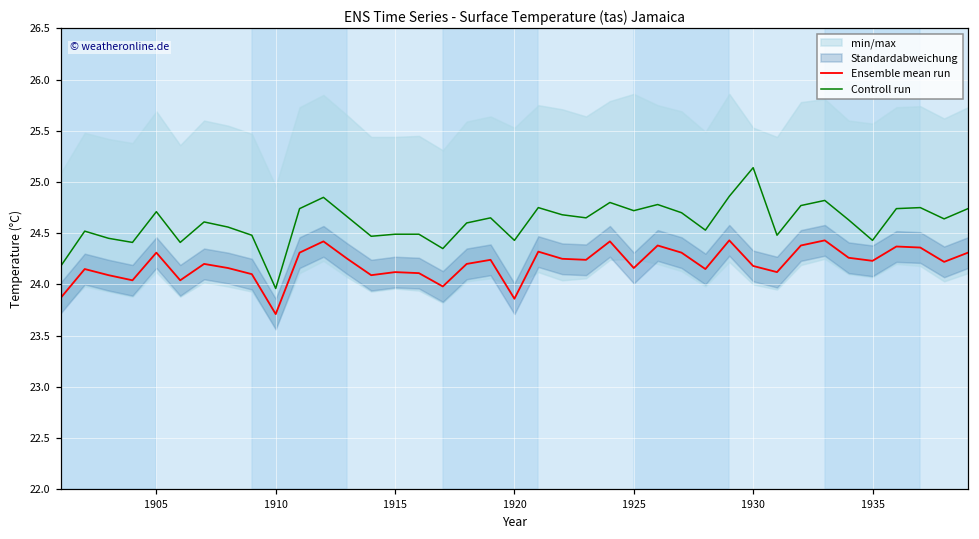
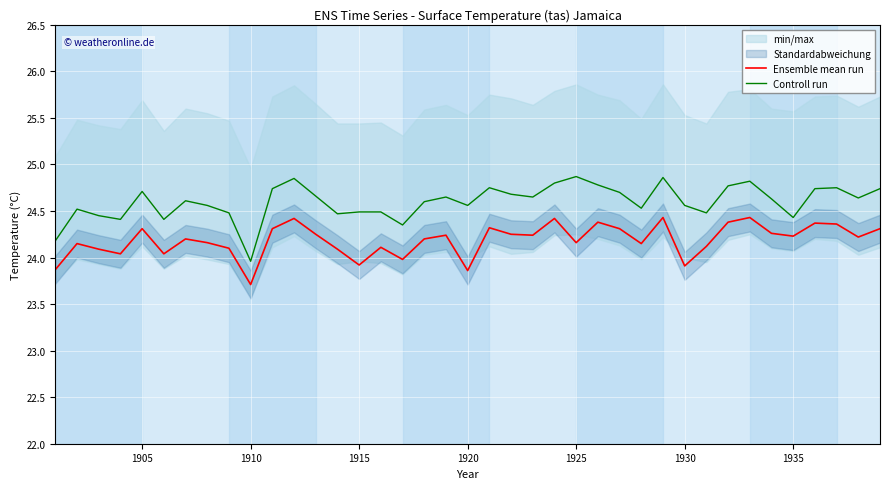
  {
    "Ensemble mean run": {
      "1905": 24.3,
      "1910": 23.7,
-     "1915": 24.1,
+     "1915": 23.9,
      "1920": 23.9,
      "1925": 24.2,
-     "1930": 24.2,
+     "1930": 23.9,
      "1935": 24.2
    },
    "Controll run": {
      "1905": 24.7,
      "1910": 24.0,
      "1915": 24.5,
-     "1920": 24.4,
-     "1925": 24.7,
-     "1930": 25.1,
+     "1920": 24.6,
+     "1925": 24.9,
+     "1930": 24.6,
      "1935": 24.4
    }
  }
